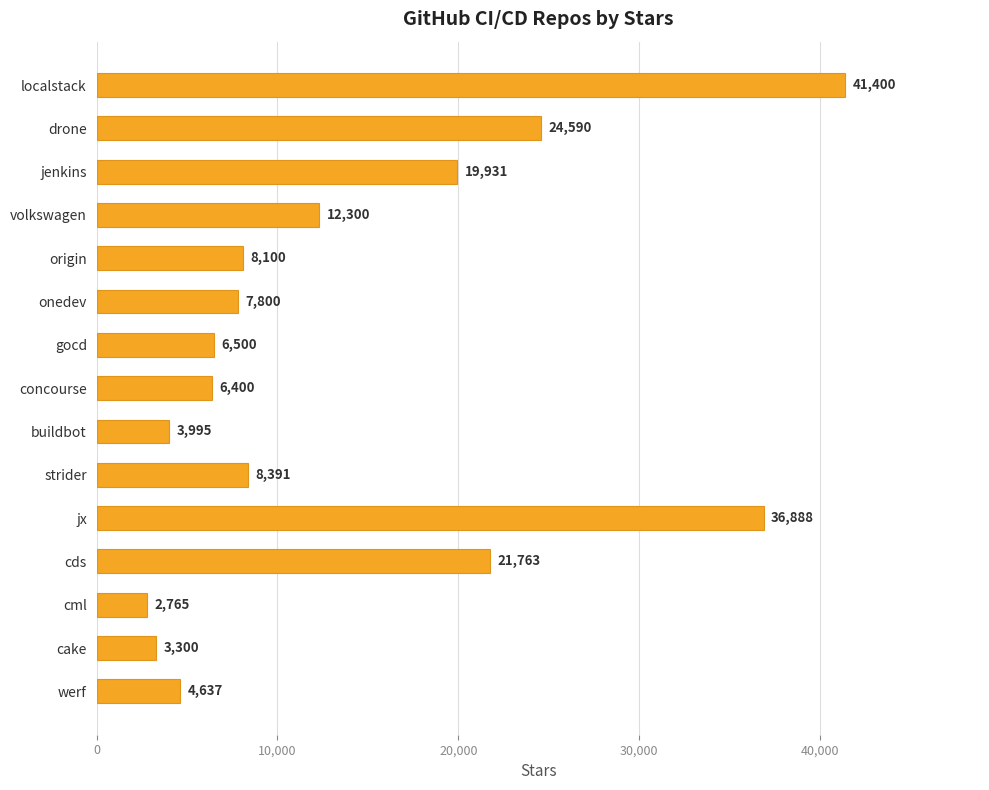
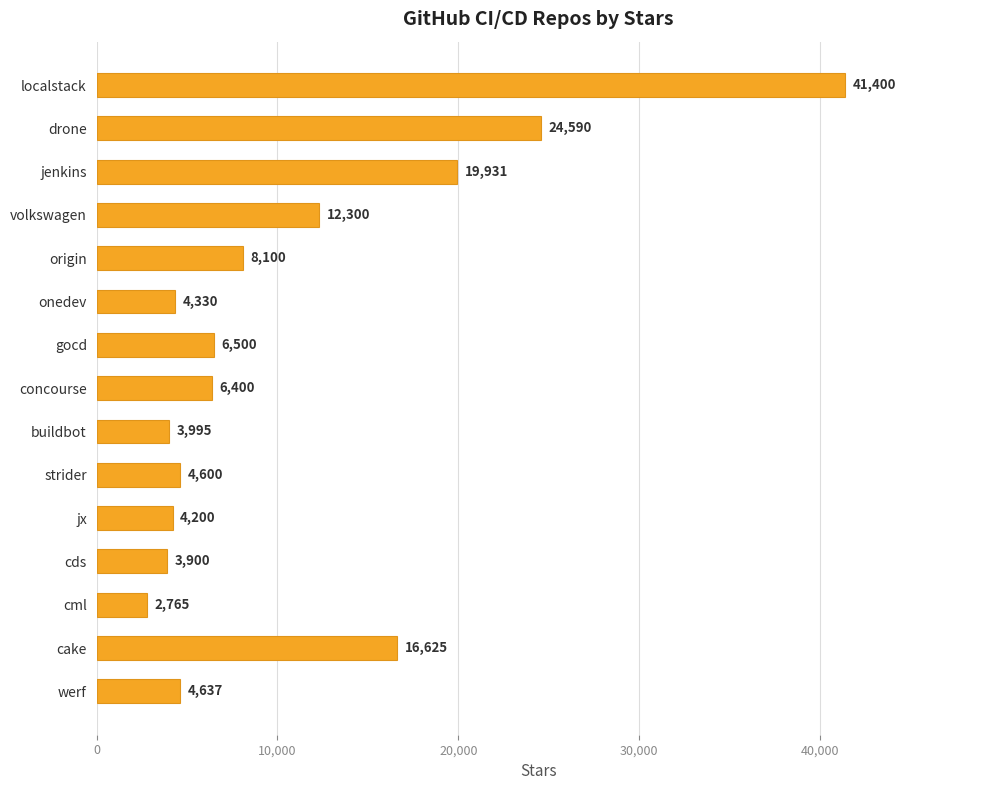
  {
    "localstack": "41,400",
    "drone": "24,590",
    "jenkins": "19,931",
    "volkswagen": "12,300",
    "origin": "8,100",
-   "onedev": "7,800",
+   "onedev": "4,330",
    "gocd": "6,500",
    "concourse": "6,400",
    "buildbot": "3,995",
-   "strider": "8,391",
-   "jx": "36,888",
-   "cds": "21,763",
+   "strider": "4,600",
+   "jx": "4,200",
+   "cds": "3,900",
    "cml": "2,765",
-   "cake": "3,300",
+   "cake": "16,625",
    "werf": "4,637"
  }
